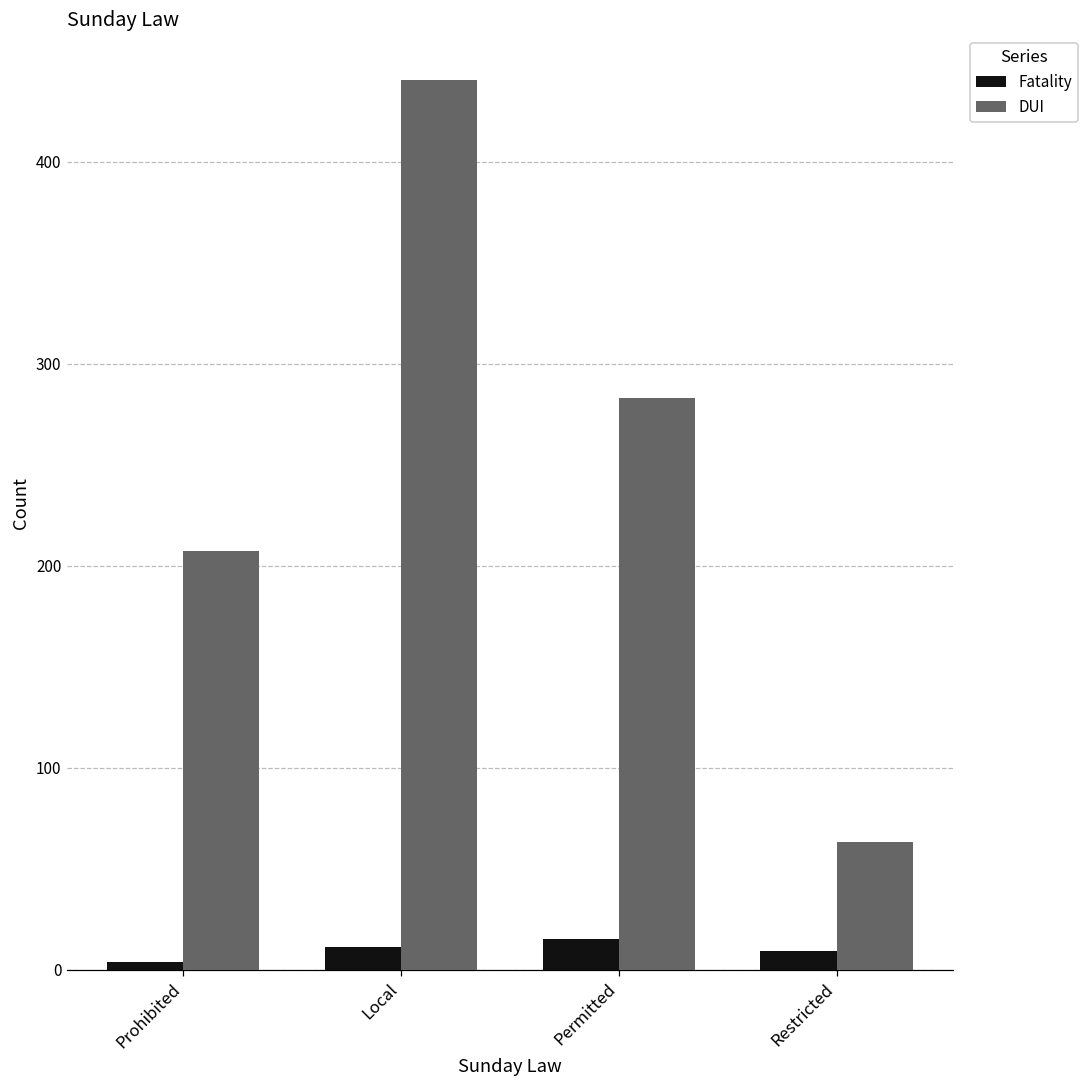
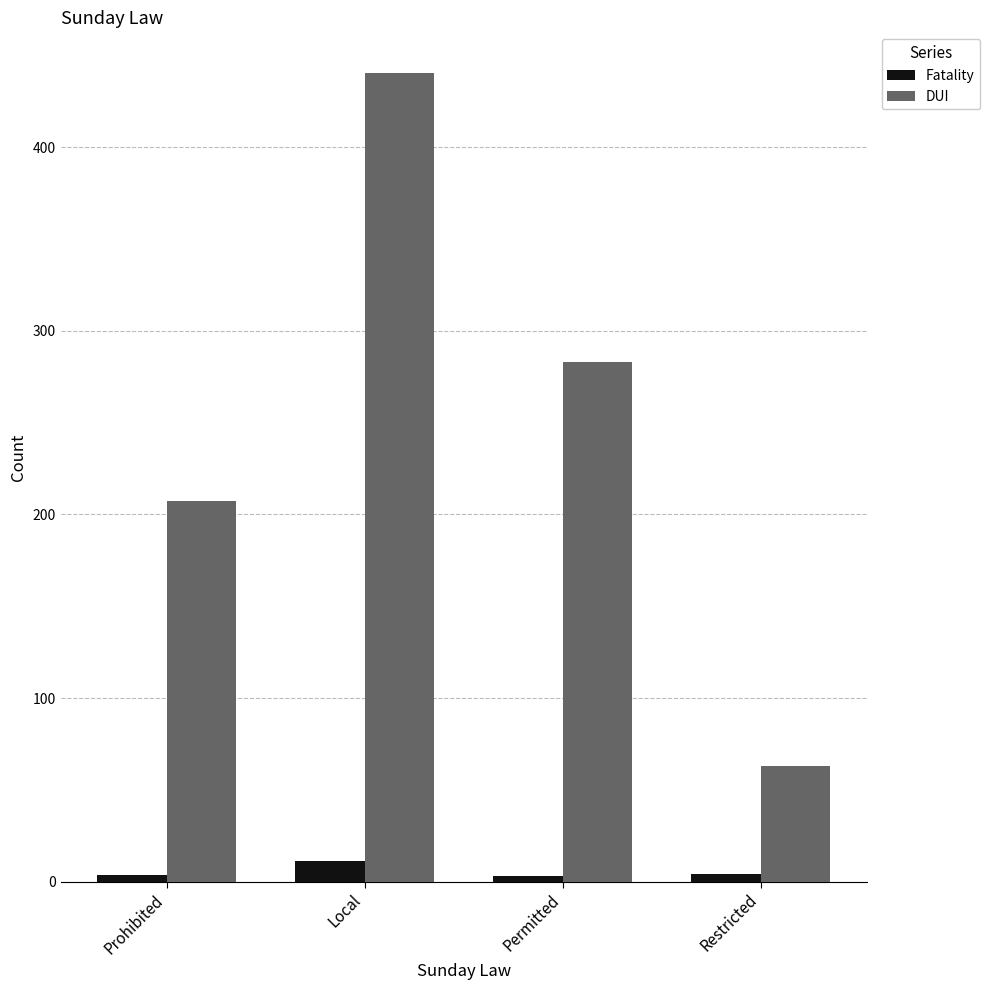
  {
    "Fatality": {
      "Prohibited": 4,
      "Local": 12,
-     "Permitted": 15,
-     "Restricted": 9
+     "Permitted": 3,
+     "Restricted": 4
    },
    "DUI": {
      "Prohibited": 208,
      "Local": 441,
      "Permitted": 283,
      "Restricted": 63
    }
  }
